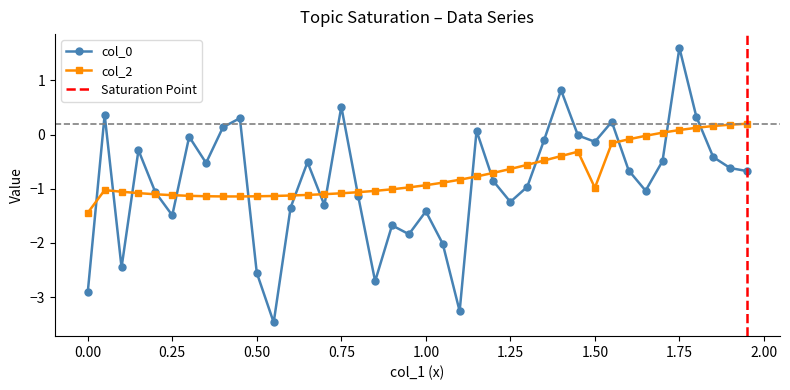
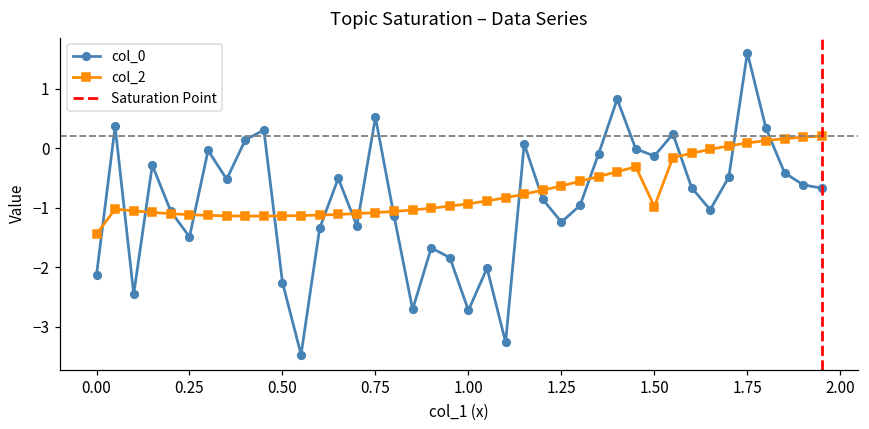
  {
    "col_0": {
-     "0.00": -2.9,
+     "0.00": -2.1,
      "0.25": -1.5,
-     "0.50": -2.6,
+     "0.50": -2.3,
      "0.75": 0.5,
-     "1.00": -1.4,
+     "1.00": -2.7,
      "1.25": -1.2,
      "1.50": -0.1,
      "1.75": 1.6
    },
    "col_2": {
      "0.00": -1.4,
      "0.25": -1.1,
      "0.50": -1.1,
      "0.75": -1.1,
      "1.00": -0.9,
      "1.25": -0.6,
      "1.50": -1.0,
      "1.75": 0.1
    }
  }
